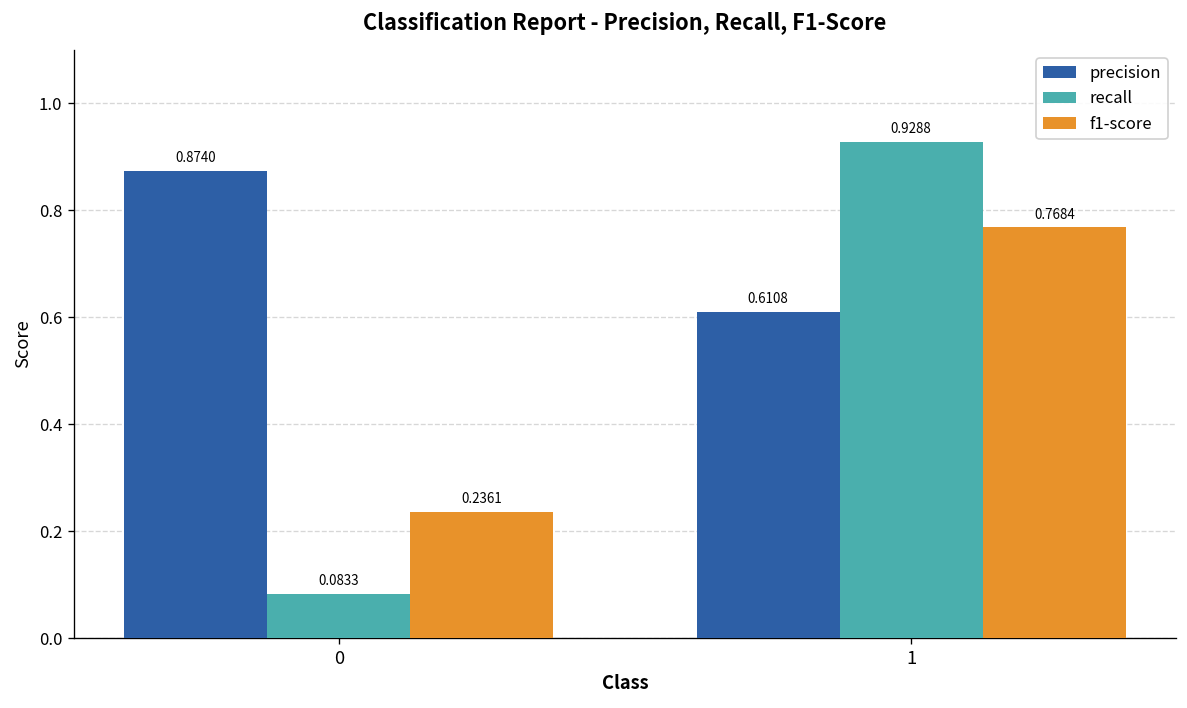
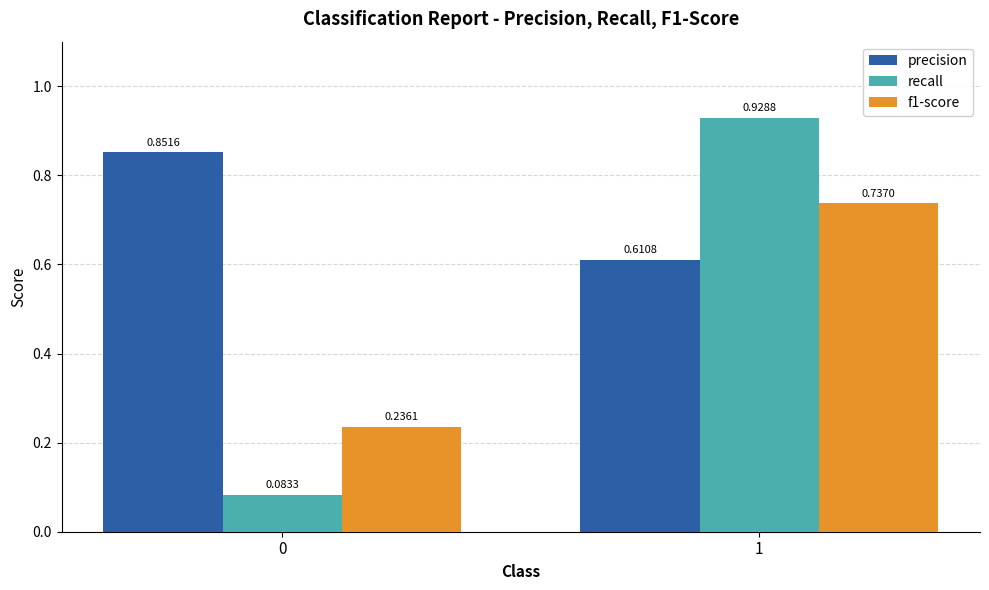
  {
    "precision": {
-     "0": 0.8740,
+     "0": 0.8516,
      "1": 0.6108
    },
    "recall": {
      "0": 0.0833,
      "1": 0.9288
    },
    "f1-score": {
      "0": 0.2361,
-     "1": 0.7684
+     "1": 0.7370
    }
  }
